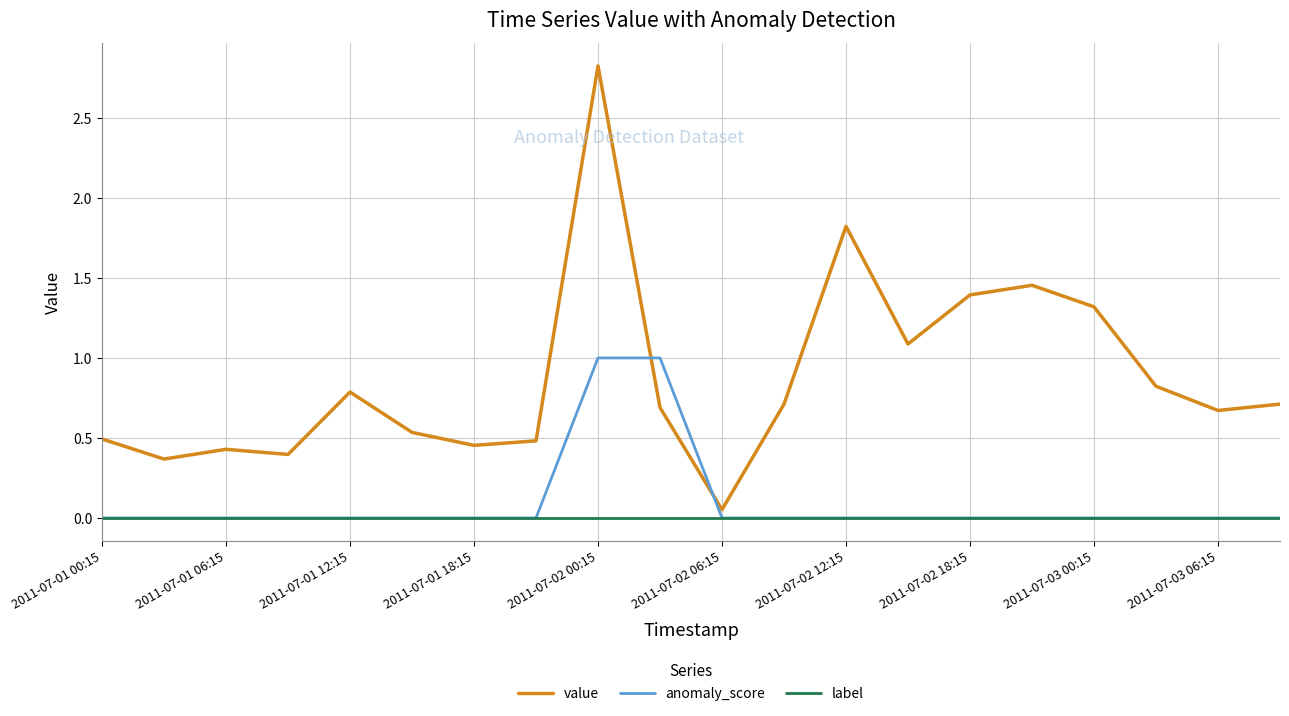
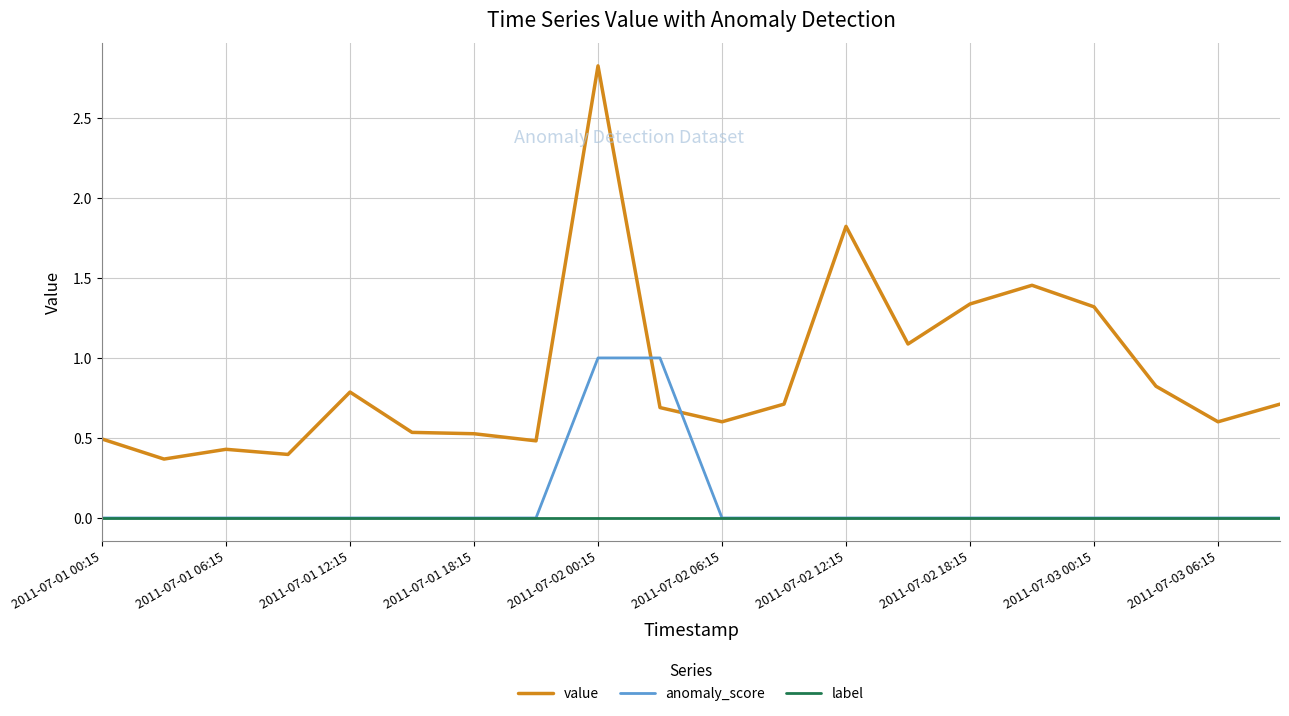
  {
    "value": {
      "2011-07-01 00:15": 0.49,
      "2011-07-01 06:15": 0.43,
      "2011-07-01 12:15": 0.79,
-     "2011-07-01 18:15": 0.45,
+     "2011-07-01 18:15": 0.53,
      "2011-07-02 00:15": 2.82,
-     "2011-07-02 06:15": 0.05,
+     "2011-07-02 06:15": 0.60,
      "2011-07-02 12:15": 1.82,
-     "2011-07-02 18:15": 1.39,
+     "2011-07-02 18:15": 1.34,
      "2011-07-03 00:15": 1.32,
-     "2011-07-03 06:15": 0.67
+     "2011-07-03 06:15": 0.60
    },
    "anomaly_score": {
      "2011-07-02 00:15": 1.00
    },
    "label": {
      "2011-07-02 00:15": 0.00
    }
  }
